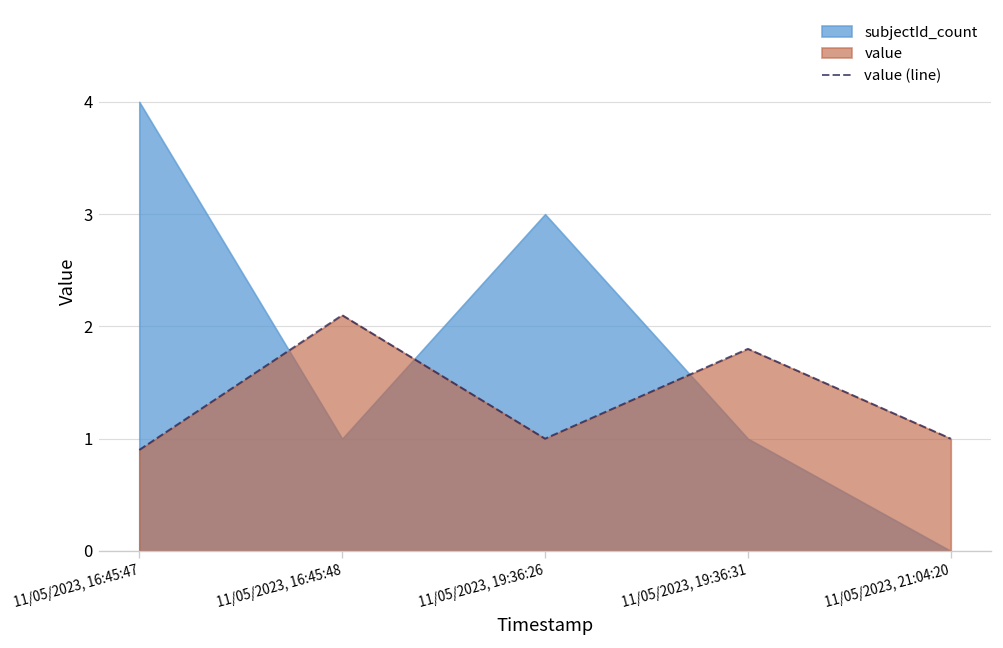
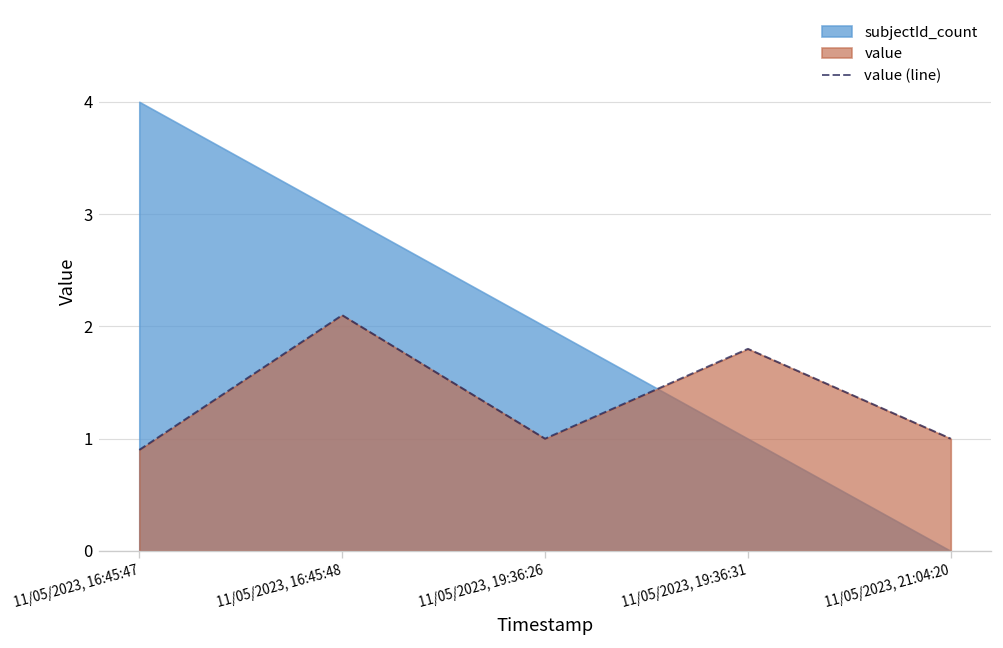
  {
    "subjectId_count": {
      "11/05/2023, 16:45:47": 4,
-     "11/05/2023, 16:45:48": 1,
-     "11/05/2023, 19:36:26": 3,
+     "11/05/2023, 16:45:48": 3,
+     "11/05/2023, 19:36:26": 2,
      "11/05/2023, 19:36:31": 1,
      "11/05/2023, 21:04:20": 0
    },
    "value": {
      "11/05/2023, 16:45:47": 0.9,
      "11/05/2023, 16:45:48": 2.1,
      "11/05/2023, 19:36:26": 1,
      "11/05/2023, 19:36:31": 1.8,
      "11/05/2023, 21:04:20": 1
    }
  }
